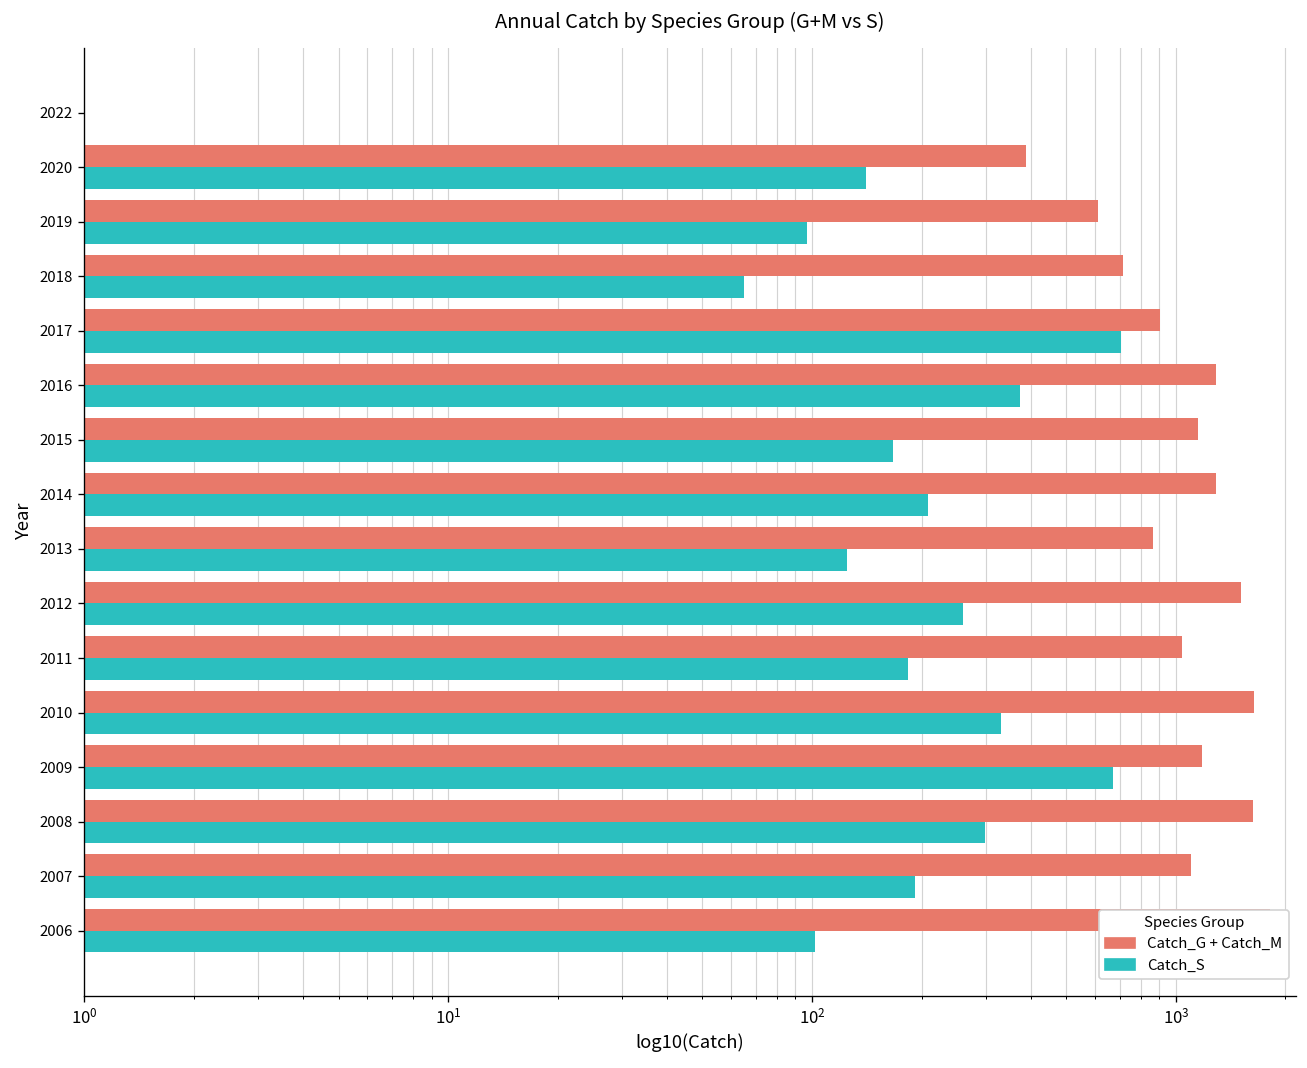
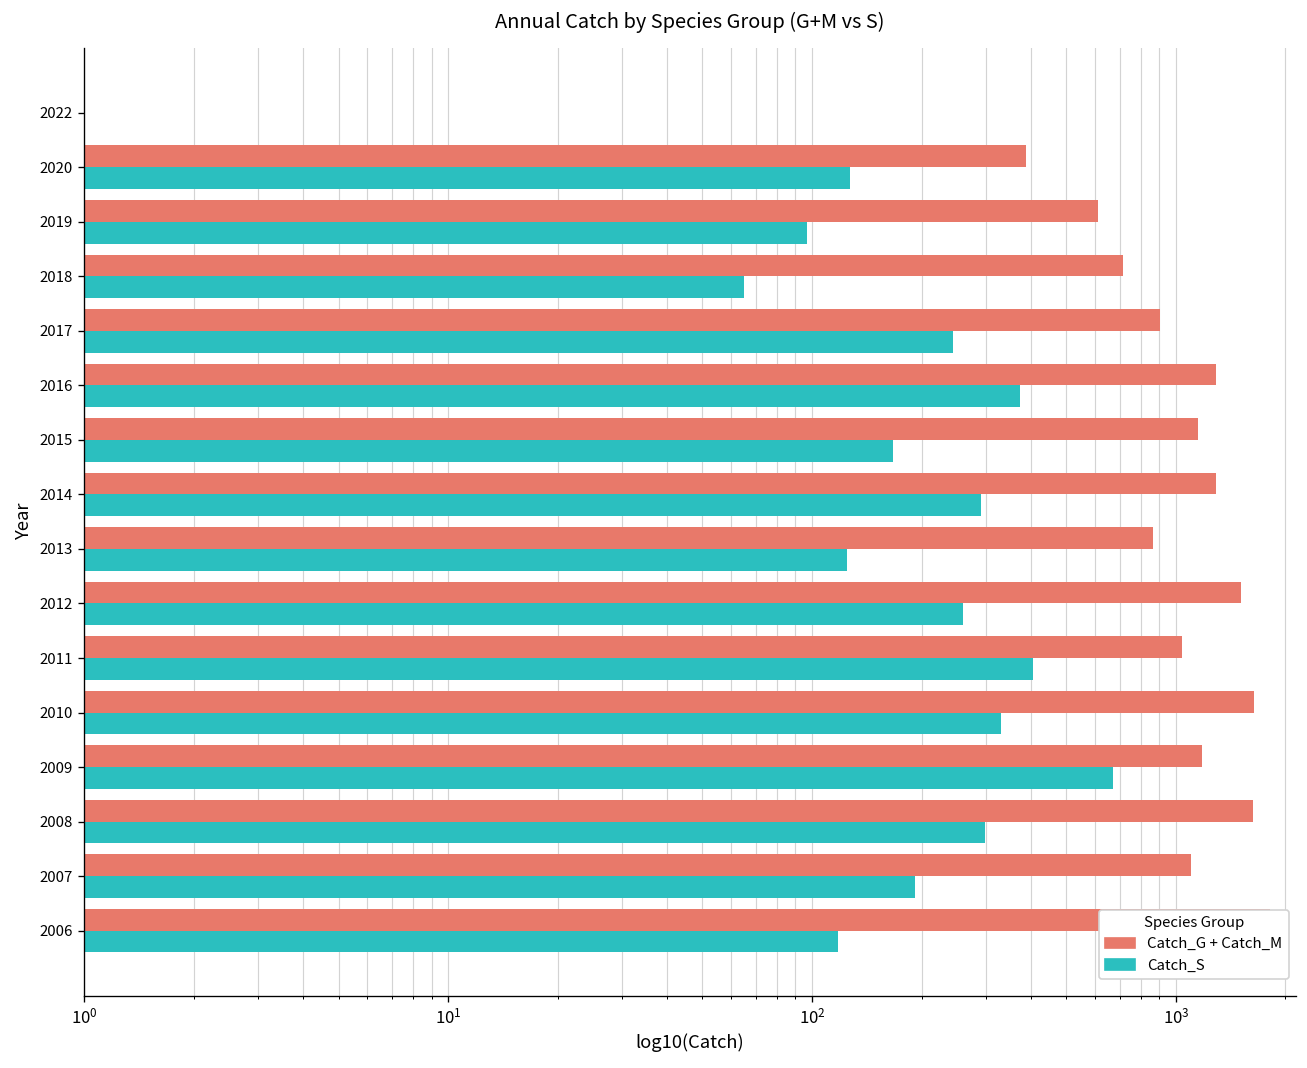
  {
    "Catch_G + Catch_M": {
      "2020": 390,
      "2019": 610,
      "2018": 720,
      "2017": 910,
      "2016": 1290,
      "2015": 1150,
      "2014": 1290,
      "2013": 870,
      "2012": 1500,
      "2011": 1040,
      "2010": 1600,
      "2009": 1180,
      "2008": 1600,
      "2007": 1100
    },
    "Catch_S": {
-     "2020": 140,
+     "2020": 127,
      "2019": 97,
      "2018": 65,
-     "2017": 710,
+     "2017": 240,
      "2016": 370,
      "2015": 170,
-     "2014": 210,
+     "2014": 290,
      "2013": 125,
      "2012": 260,
-     "2011": 180,
+     "2011": 410,
      "2010": 330,
      "2009": 670,
      "2008": 300,
      "2007": 190,
-     "2006": 102
+     "2006": 118
    }
  }
